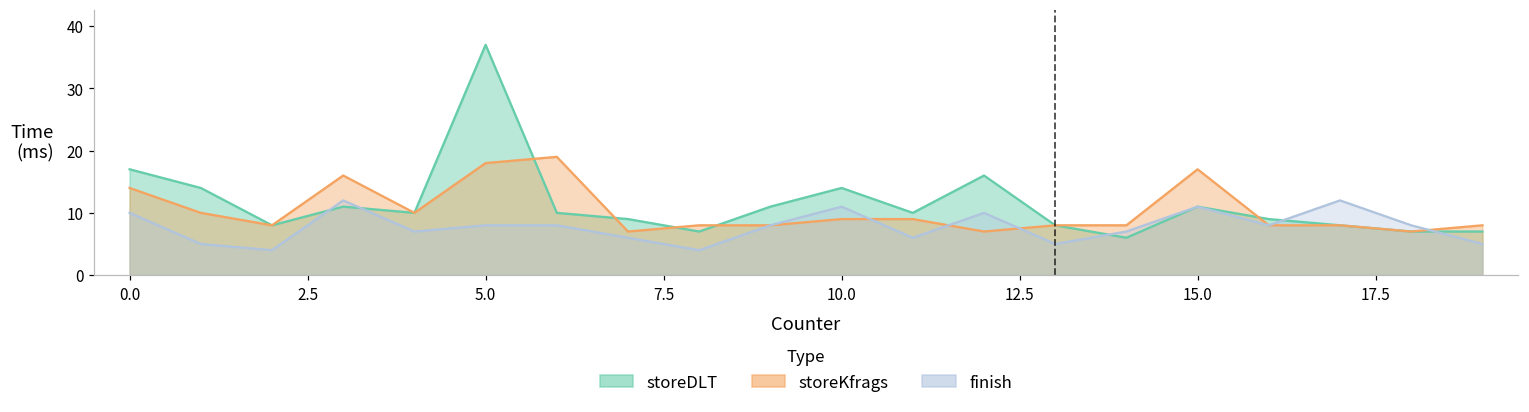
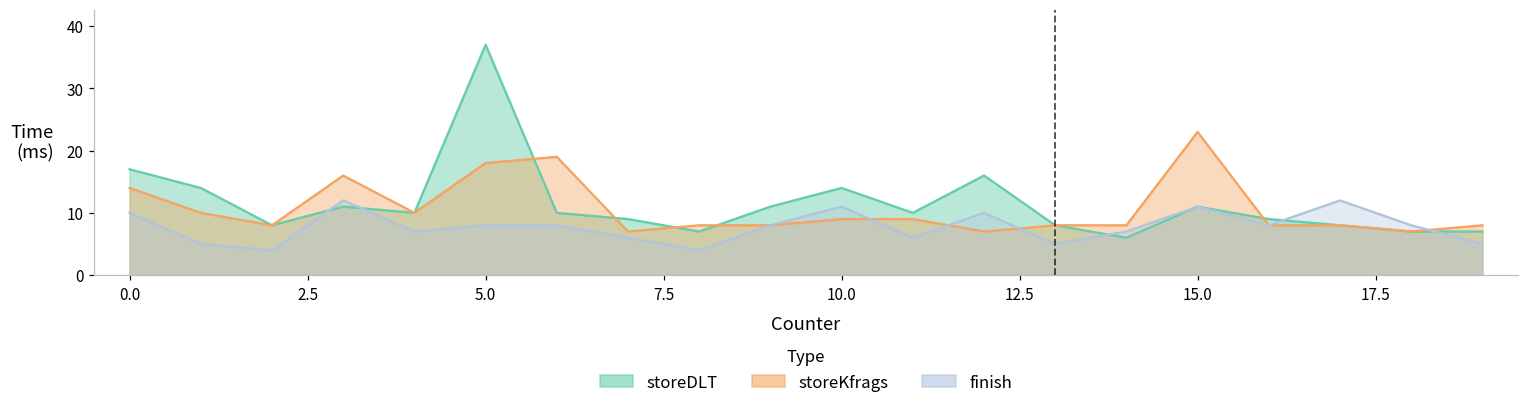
  {
    "storeDLT": {
      "0.0": 17,
      "5.0": 37,
      "10.0": 14
    },
    "storeKfrags": {
      "0.0": 14,
      "5.0": 18,
      "10.0": 9,
-     "15.0": 17
+     "15.0": 23
    },
    "finish": {
      "0.0": 10,
      "5.0": 8,
      "10.0": 11
    }
  }
